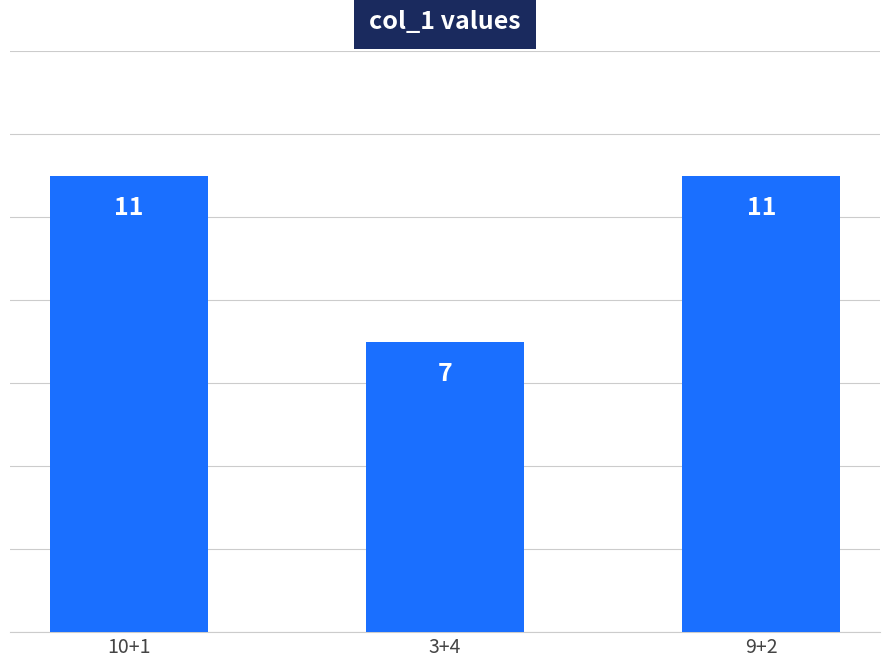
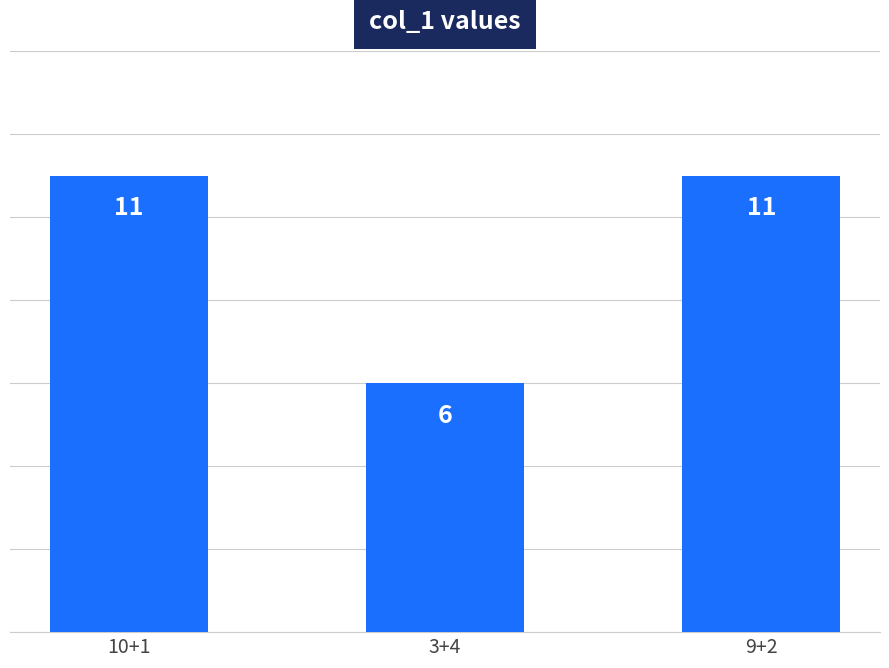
  {
    "10+1": 11,
-   "3+4": 7,
+   "3+4": 6,
    "9+2": 11
  }
